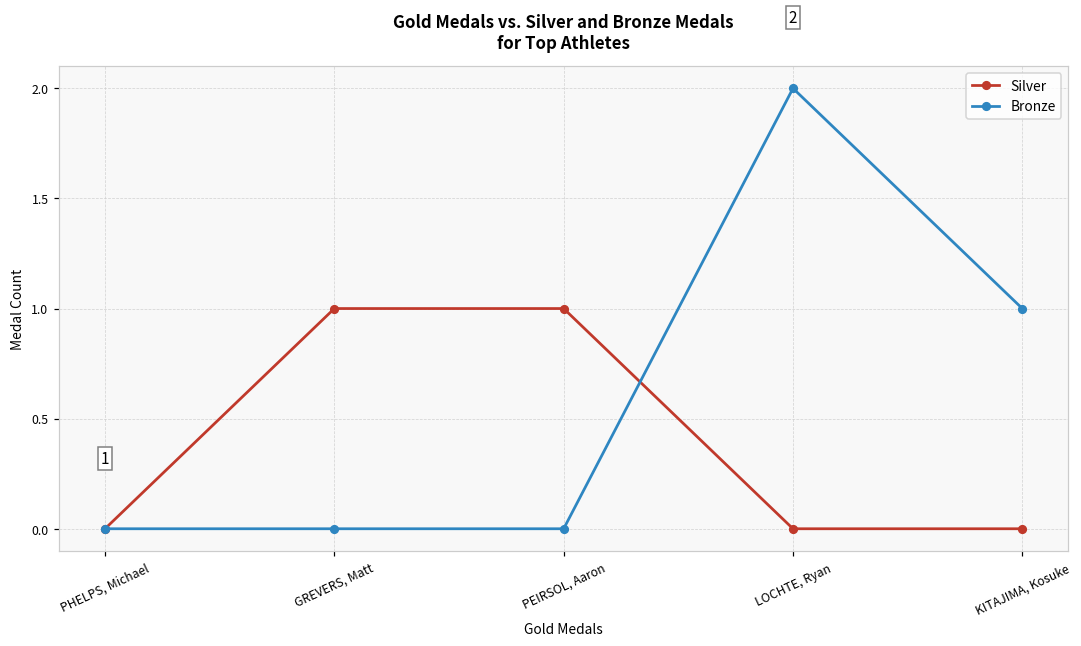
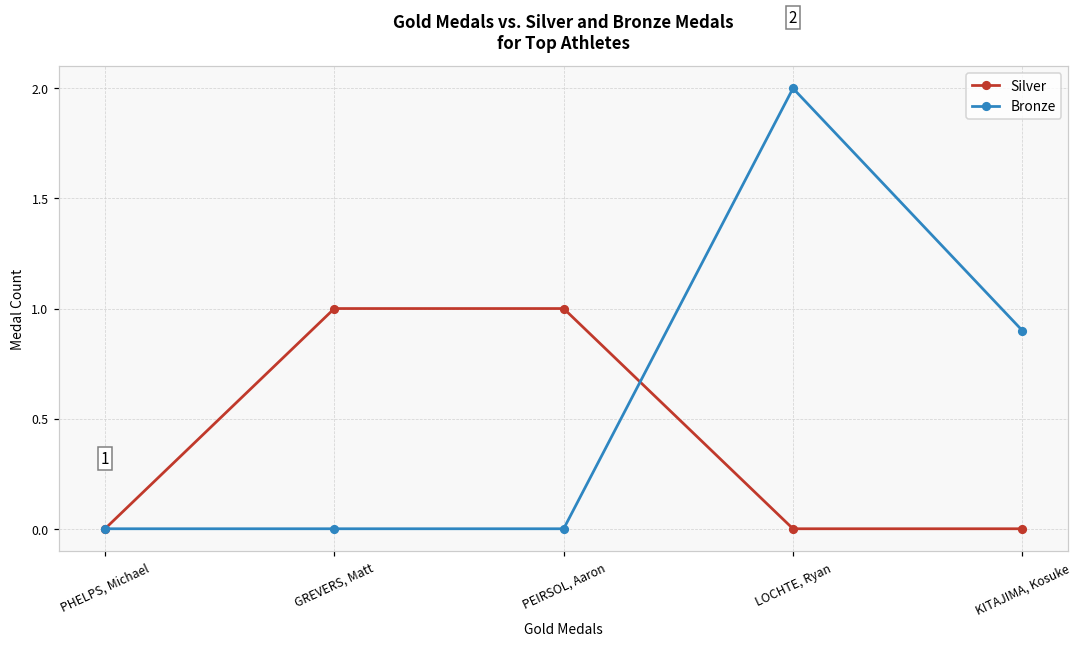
  {
    "Silver": {
      "GREVERS, Matt": 1.0,
      "PEIRSOL, Aaron": 1.0,
      "LOCHTE, Ryan": 0.0,
      "KITAJIMA, Kosuke": 0.0
    },
    "Bronze": {
      "GREVERS, Matt": 0.0,
      "PEIRSOL, Aaron": 0.0,
      "LOCHTE, Ryan": 2.0,
-     "KITAJIMA, Kosuke": 1.0
+     "KITAJIMA, Kosuke": 0.9
    }
  }
